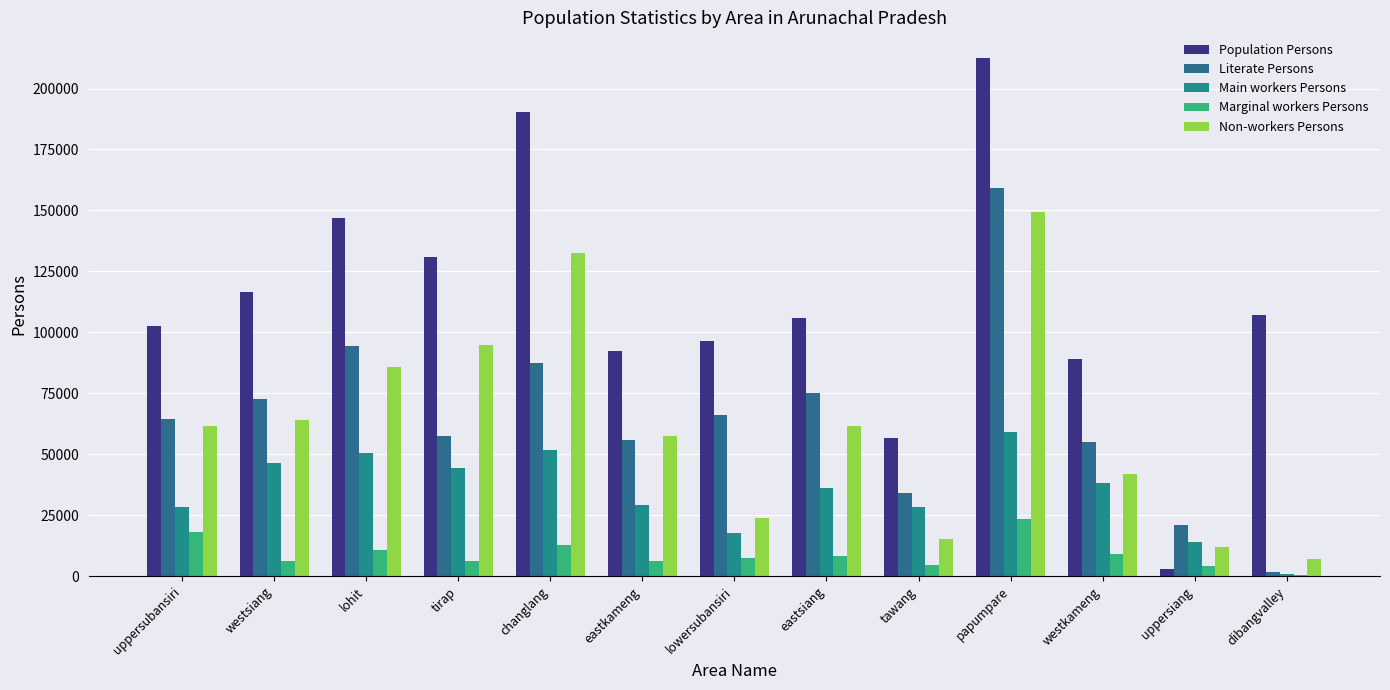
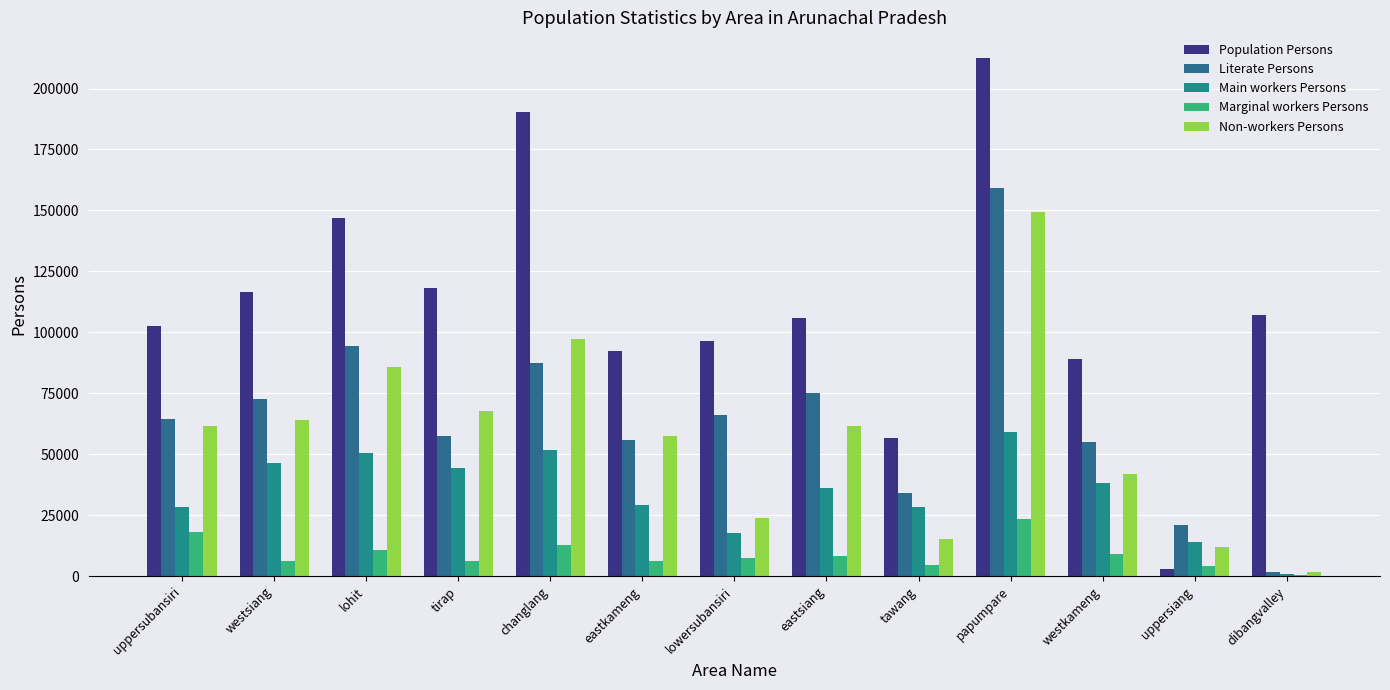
  {
    "Population Persons": {
      "uppersubansiri": 102000,
      "westsiang": 117000,
      "lohit": 147000,
-     "tirap": 131000,
+     "tirap": 118000,
      "changlang": 190000,
      "eastkameng": 92000,
      "lowersubansiri": 97000,
      "eastsiang": 106000,
      "tawang": 57000,
      "papumpare": 212000,
      "westkameng": 89000,
      "uppersiang": 3000,
      "dibangvalley": 107000
    },
    "Non-workers Persons": {
      "uppersubansiri": 62000,
      "westsiang": 64000,
      "lohit": 86000,
-     "tirap": 95000,
-     "changlang": 132000,
+     "tirap": 68000,
+     "changlang": 97000,
      "eastkameng": 58000,
      "lowersubansiri": 24000,
      "eastsiang": 62000,
      "tawang": 15000,
      "papumpare": 149000,
      "westkameng": 42000,
      "uppersiang": 12000,
-     "dibangvalley": 7000
+     "dibangvalley": 2000
    }
  }
